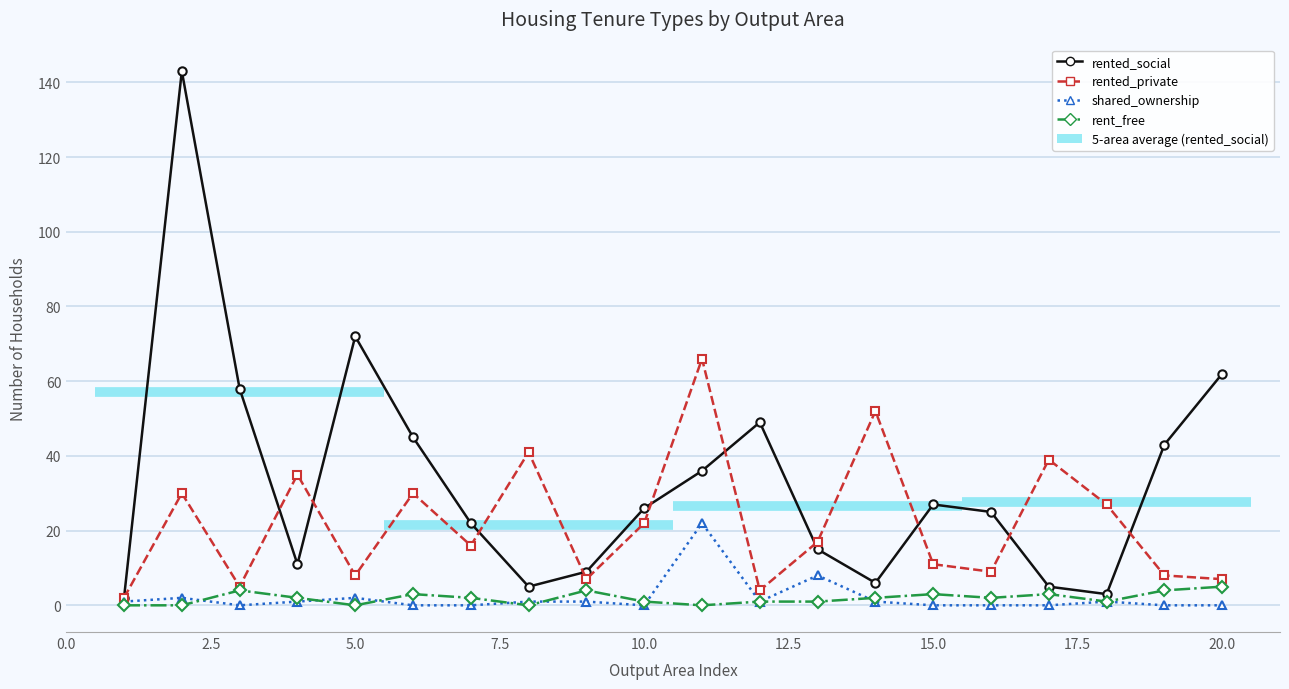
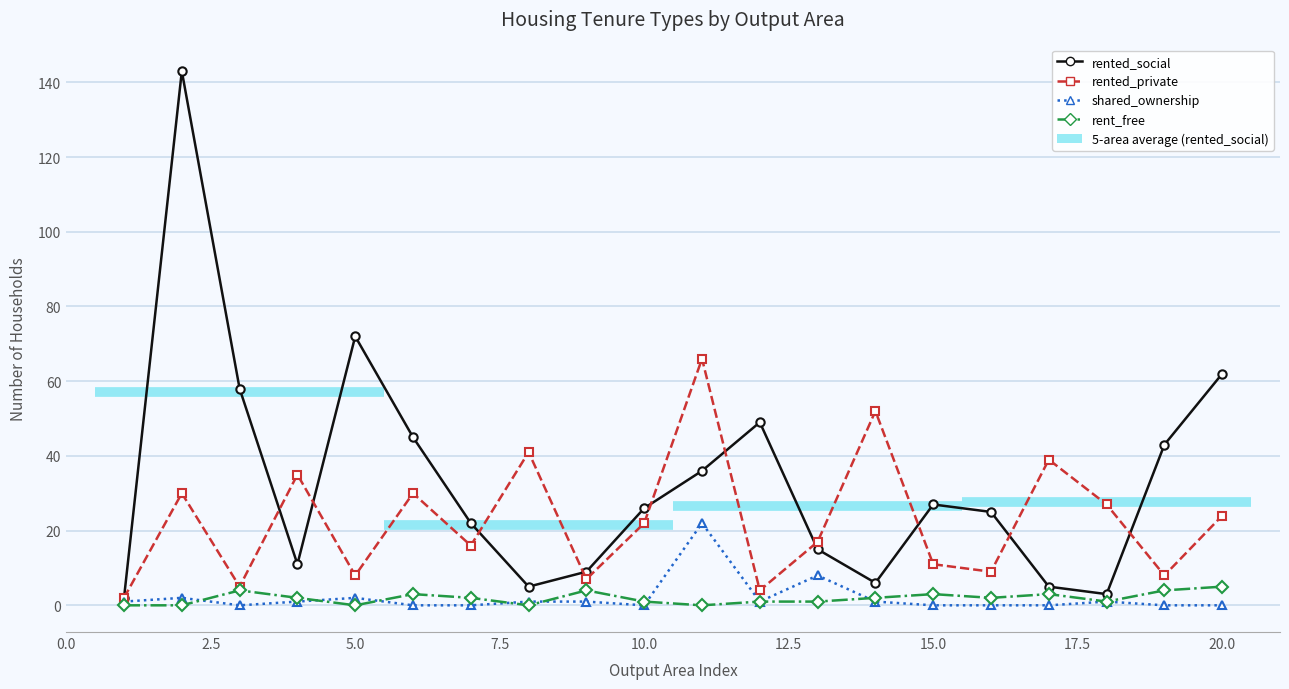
  {
    "rented_social": {
      "5.0": 72,
      "10.0": 26,
      "15.0": 27,
      "20.0": 62
    },
    "rented_private": {
      "5.0": 8,
      "10.0": 22,
      "15.0": 11,
-     "20.0": 7
+     "20.0": 24
    },
    "shared_ownership": {
      "5.0": 2,
      "10.0": 0,
      "15.0": 0,
      "20.0": 0
    },
    "rent_free": {
      "5.0": 0,
      "10.0": 1,
      "15.0": 3,
      "20.0": 5
    }
  }
